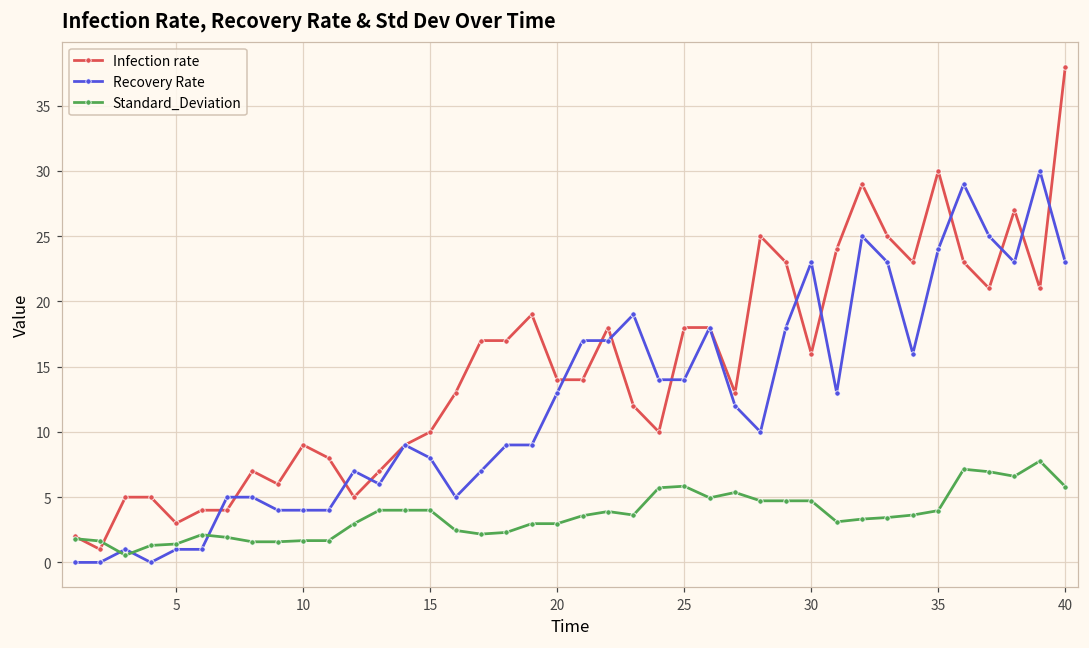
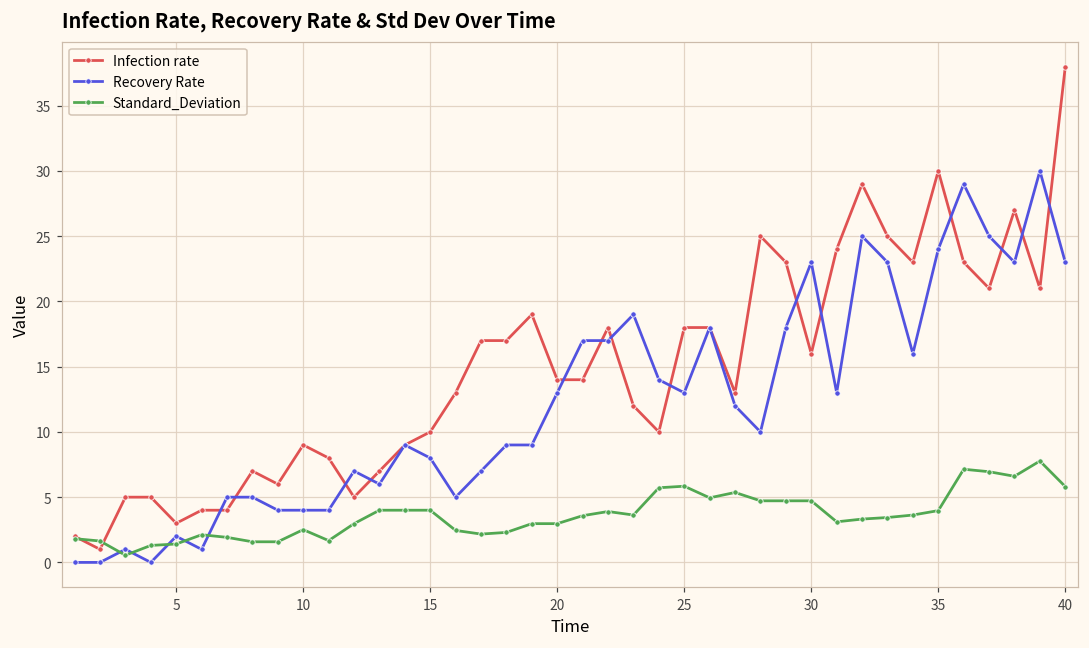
  {
    "Infection rate": {
      "5": 3.0,
      "10": 9.0,
      "15": 10.0,
      "20": 14.0,
      "25": 18.0,
      "30": 16.0,
      "35": 30.0,
      "40": 38.0
    },
    "Recovery Rate": {
-     "5": 1,
+     "5": 2,
      "10": 4,
      "15": 8,
      "20": 13,
-     "25": 14,
+     "25": 13,
      "30": 23,
      "35": 24,
      "40": 23
    },
    "Standard_Deviation": {
      "5": 1.4,
-     "10": 1.7,
+     "10": 2.5,
      "15": 4.0,
      "20": 3.0,
      "25": 5.8,
      "30": 4.7,
      "35": 4.0,
      "40": 5.8
    }
  }
